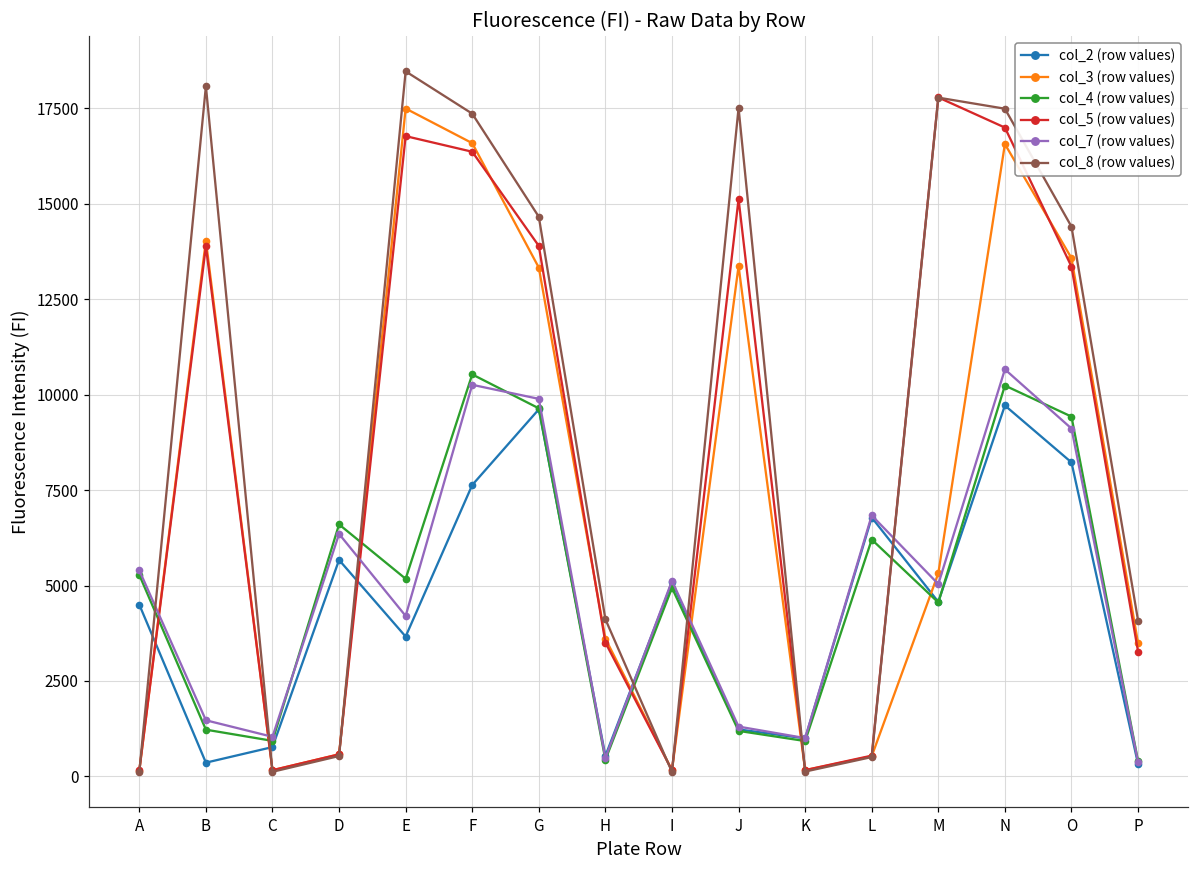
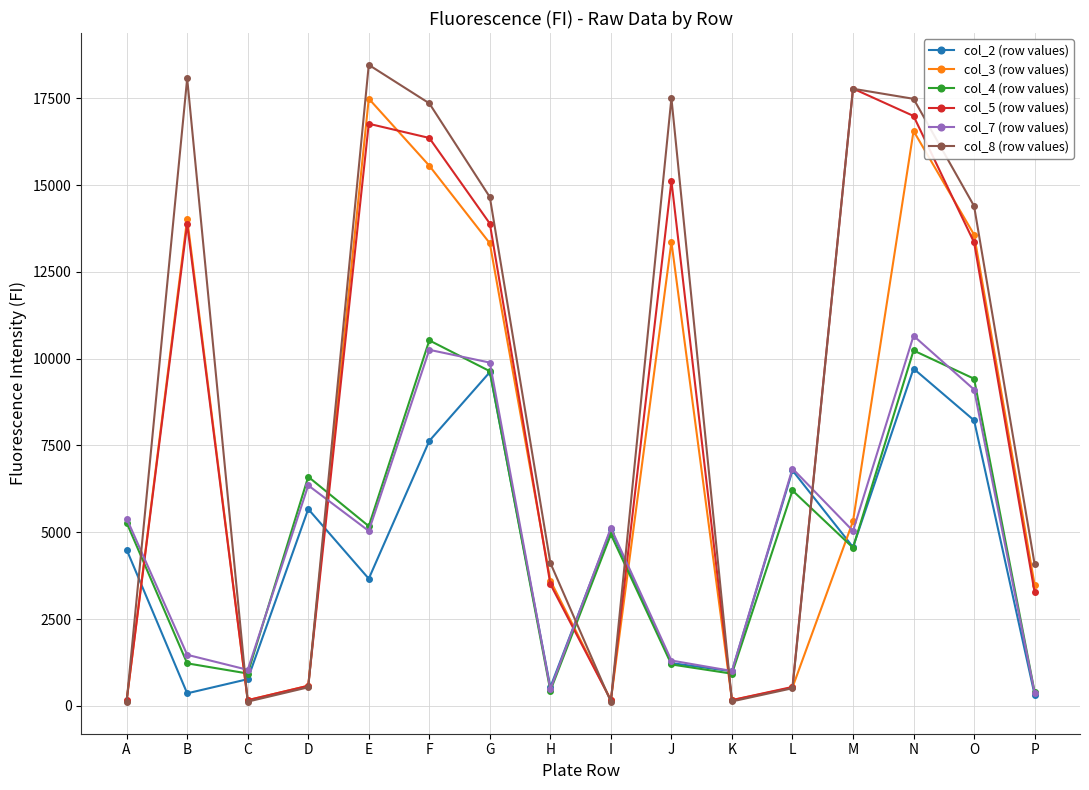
  {
    "col_2 (row values)": {
      "A": 4500,
      "B": 400,
      "C": 800,
      "D": 5700,
      "E": 3700,
      "F": 7600,
      "N": 9700,
      "O": 8200
    },
    "col_3 (row values)": {
      "B": 14000,
      "E": 17500,
-     "F": 16600,
+     "F": 15600,
      "G": 13300,
      "H": 3600,
      "J": 13400,
      "M": 5300,
      "N": 16600,
      "O": 13600,
      "P": 3500
    },
    "col_4 (row values)": {
      "A": 5300,
      "B": 1200,
      "C": 900,
      "D": 6600,
      "E": 5200,
      "F": 10500,
      "I": 4900,
      "L": 6200,
      "N": 10200,
      "O": 9400
    },
    "col_5 (row values)": {
      "B": 13900,
      "E": 16800,
      "F": 16400,
      "G": 13900,
      "H": 3500,
      "J": 15100,
      "N": 17000,
      "O": 13400,
      "P": 3300
    },
    "col_7 (row values)": {
      "A": 5400,
      "B": 1500,
      "C": 1000,
      "D": 6400,
-     "E": 4200,
+     "E": 5000,
      "F": 10300,
      "G": 9900,
      "J": 1300,
      "M": 5000,
      "N": 10700,
      "O": 9100
    },
    "col_8 (row values)": {
      "B": 18100,
      "E": 18500,
      "F": 17400,
      "G": 14700,
      "H": 4100,
      "J": 17500,
      "N": 17500,
      "O": 14400,
      "P": 4100
    }
  }
